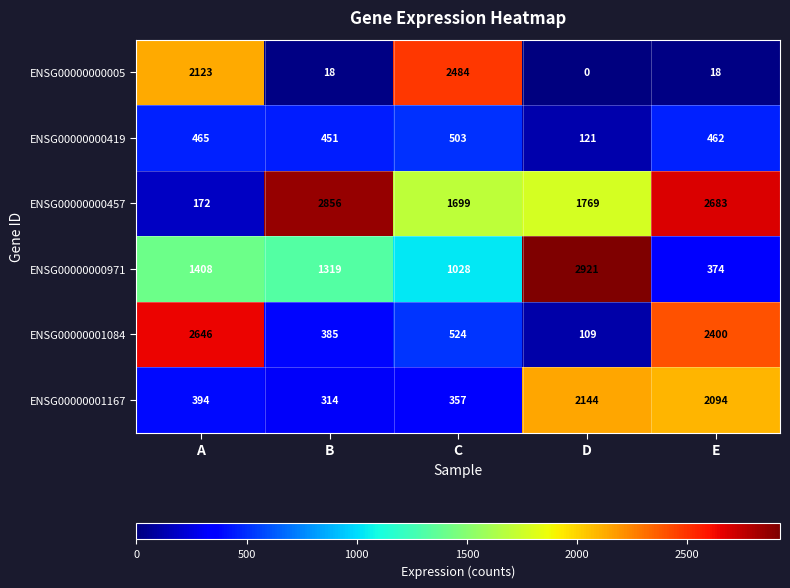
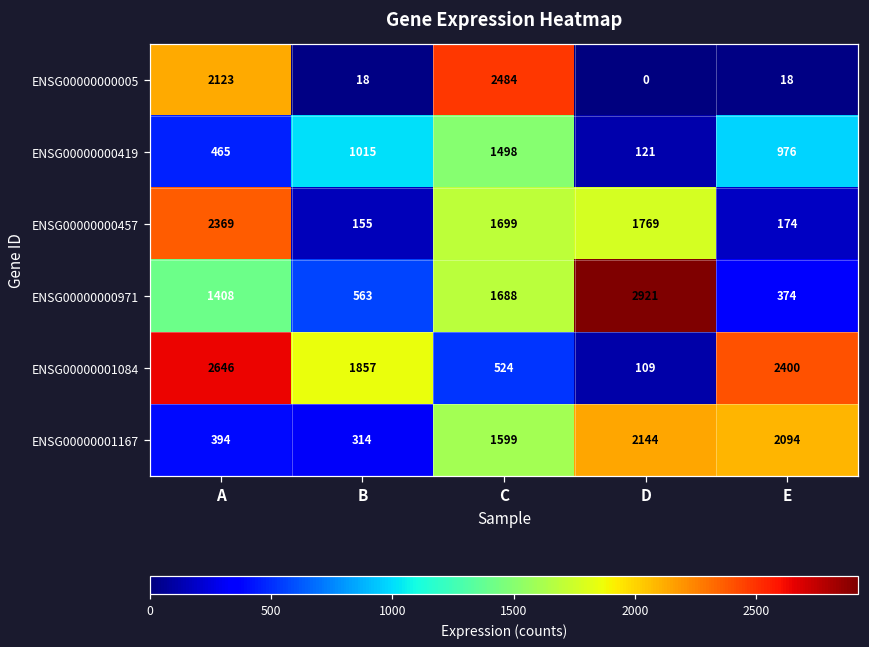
  {
    "ENSG00000000005": {
      "A": 2123,
      "B": 18,
      "C": 2484,
      "D": 0,
      "E": 18
    },
    "ENSG00000000419": {
      "A": 465,
-     "B": 451,
-     "C": 503,
+     "B": 1015,
+     "C": 1498,
      "D": 121,
-     "E": 462
+     "E": 976
    },
    "ENSG00000000457": {
-     "A": 172,
-     "B": 2856,
+     "A": 2369,
+     "B": 155,
      "C": 1699,
      "D": 1769,
-     "E": 2683
+     "E": 174
    },
    "ENSG00000000971": {
      "A": 1408,
-     "B": 1319,
-     "C": 1028,
+     "B": 563,
+     "C": 1688,
      "D": 2921,
      "E": 374
    },
    "ENSG00000001084": {
      "A": 2646,
-     "B": 385,
+     "B": 1857,
      "C": 524,
      "D": 109,
      "E": 2400
    },
    "ENSG00000001167": {
      "A": 394,
      "B": 314,
-     "C": 357,
+     "C": 1599,
      "D": 2144,
      "E": 2094
    }
  }
